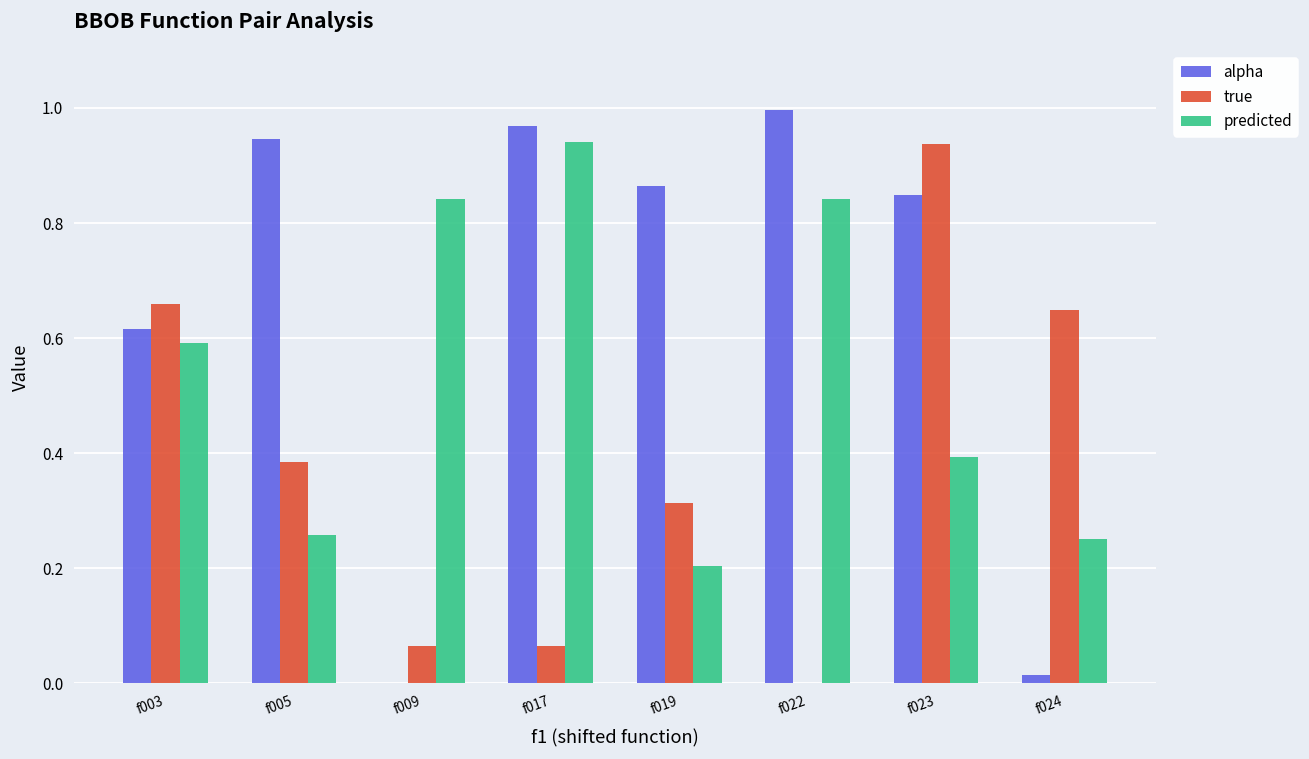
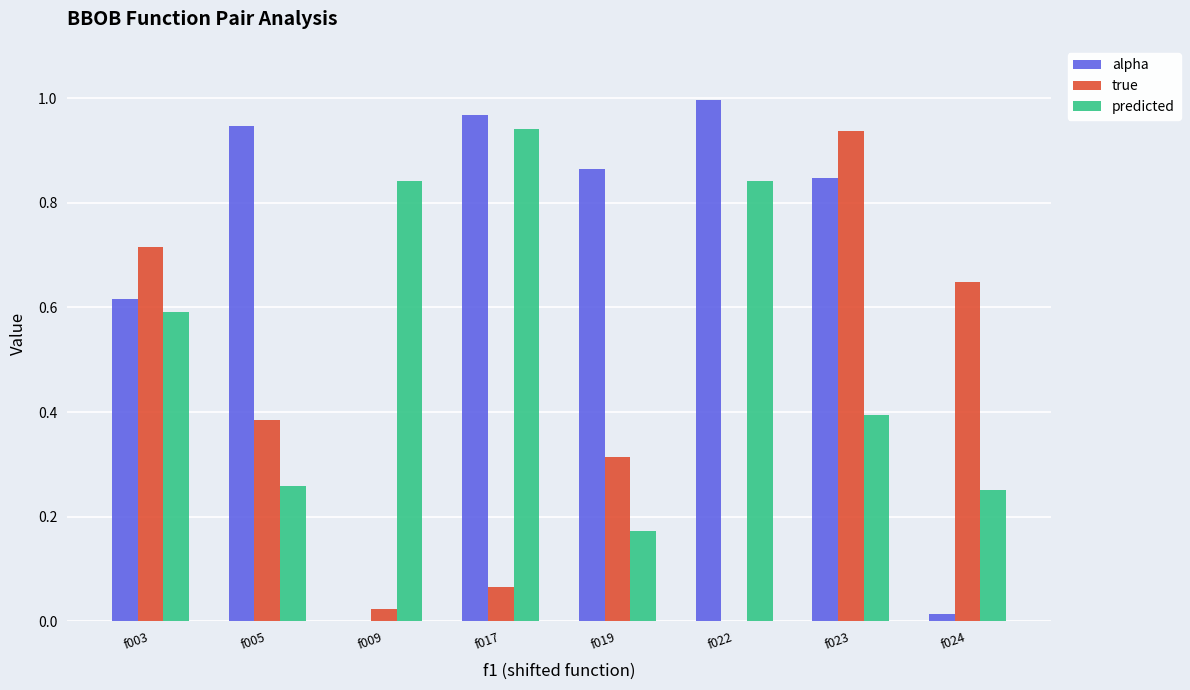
  {
    "alpha": {
      "f003": 0.62,
      "f005": 0.95,
      "f017": 0.97,
      "f019": 0.86,
      "f022": 1.00,
      "f023": 0.85,
      "f024": 0.01
    },
    "true": {
-     "f003": 0.66,
+     "f003": 0.72,
      "f005": 0.39,
-     "f009": 0.07,
+     "f009": 0.02,
      "f017": 0.07,
      "f019": 0.31,
      "f023": 0.94,
      "f024": 0.65
    },
    "predicted": {
      "f003": 0.59,
      "f005": 0.26,
      "f009": 0.84,
      "f017": 0.94,
-     "f019": 0.20,
+     "f019": 0.17,
      "f022": 0.84,
      "f023": 0.39,
      "f024": 0.25
    }
  }
